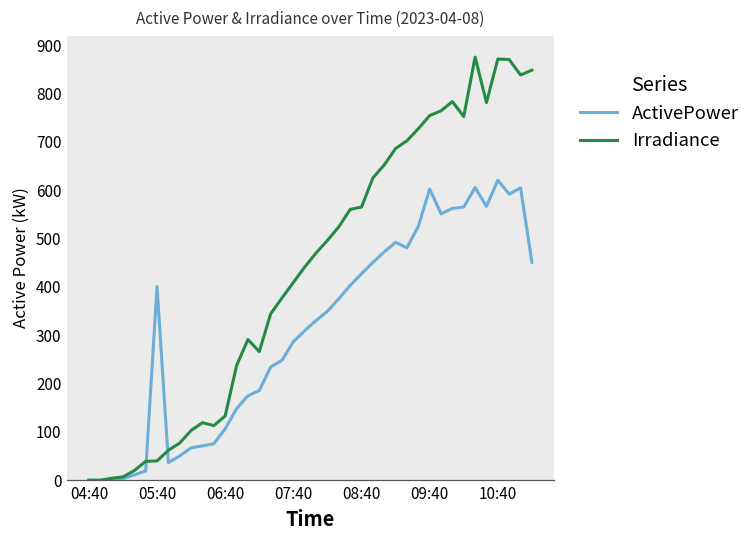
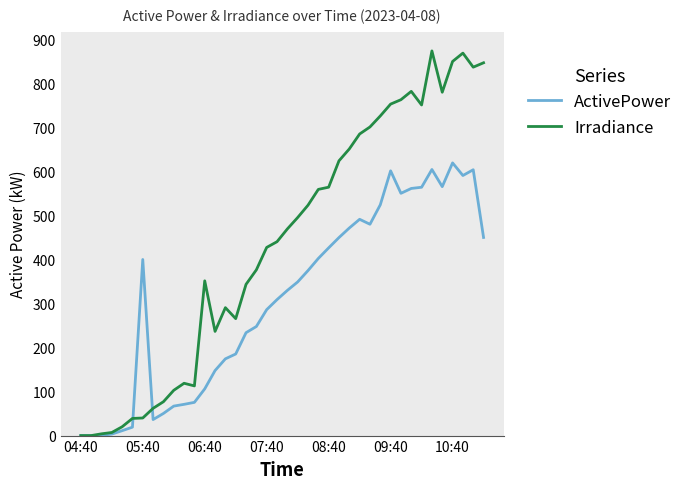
  {
    "ActivePower": {
      "05:40": 400,
      "06:40": 110,
      "07:40": 290,
      "08:40": 430,
      "09:40": 600,
      "10:40": 620
    },
    "Irradiance": {
      "05:40": 40,
-     "06:40": 130,
-     "07:40": 410,
+     "06:40": 350,
+     "07:40": 430,
      "08:40": 570,
      "09:40": 750,
-     "10:40": 870
+     "10:40": 850
    }
  }
